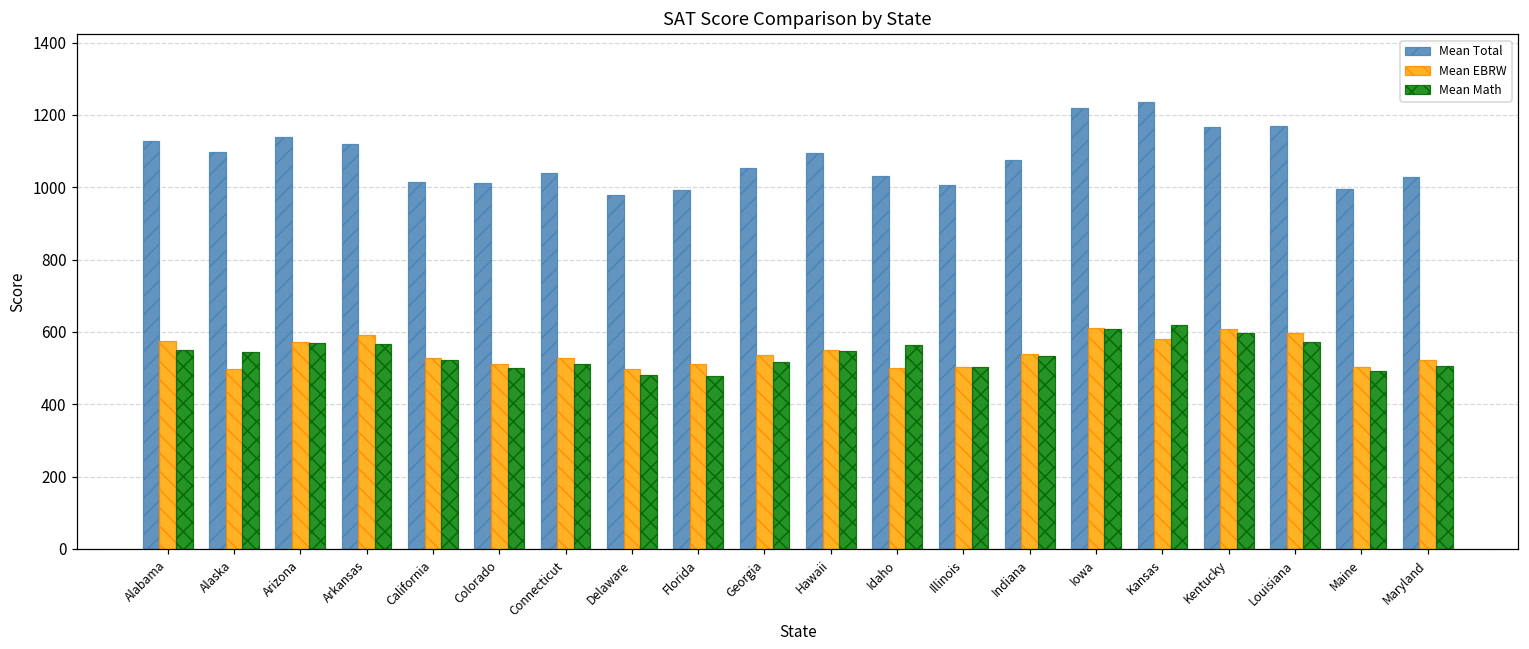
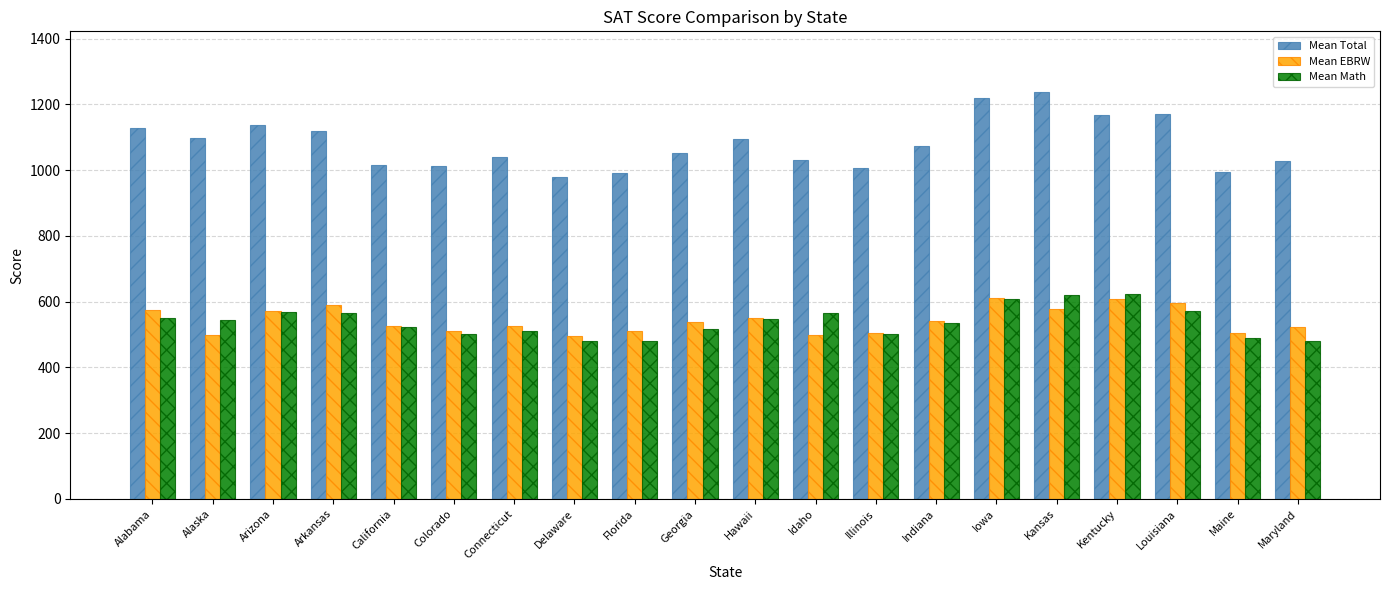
  {
    "Mean Total": {
      "Alabama": 1130,
      "Alaska": 1100,
      "Arizona": 1140,
      "Arkansas": 1120,
      "California": 1020,
      "Colorado": 1010,
      "Connecticut": 1040,
      "Delaware": 980,
      "Florida": 990,
      "Georgia": 1050,
      "Hawaii": 1100,
      "Idaho": 1030,
      "Illinois": 1010,
      "Indiana": 1070,
      "Iowa": 1220,
      "Kansas": 1240,
      "Kentucky": 1170,
      "Louisiana": 1170,
      "Maine": 1000,
      "Maryland": 1030
    },
    "Mean EBRW": {
      "Alabama": 580,
      "Alaska": 500,
      "Arizona": 570,
      "Arkansas": 590,
      "California": 530,
      "Colorado": 510,
      "Connecticut": 530,
      "Delaware": 500,
      "Florida": 510,
      "Georgia": 540,
      "Hawaii": 550,
      "Idaho": 500,
      "Illinois": 500,
      "Indiana": 540,
      "Iowa": 610,
      "Kansas": 580,
      "Kentucky": 610,
      "Louisiana": 600,
      "Maine": 500,
      "Maryland": 520
    },
    "Mean Math": {
      "Alabama": 550,
      "Alaska": 540,
      "Arizona": 570,
      "Arkansas": 570,
      "California": 520,
      "Colorado": 500,
      "Connecticut": 510,
      "Delaware": 480,
      "Florida": 480,
      "Georgia": 520,
      "Hawaii": 550,
      "Idaho": 570,
      "Illinois": 500,
      "Indiana": 530,
      "Iowa": 610,
      "Kansas": 620,
-     "Kentucky": 600,
+     "Kentucky": 620,
      "Louisiana": 570,
      "Maine": 490,
-     "Maryland": 510
+     "Maryland": 480
    }
  }
